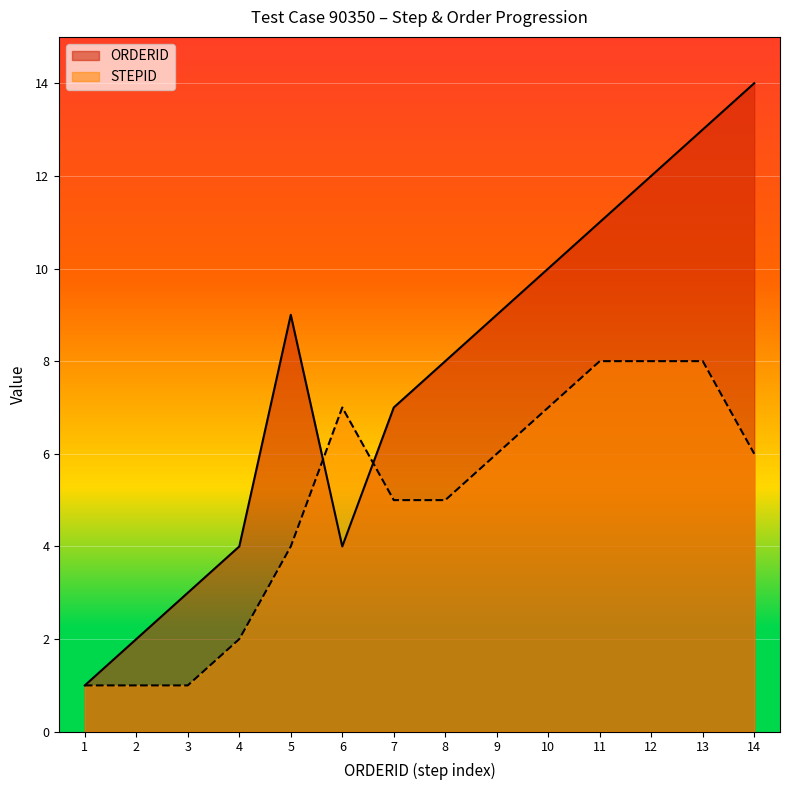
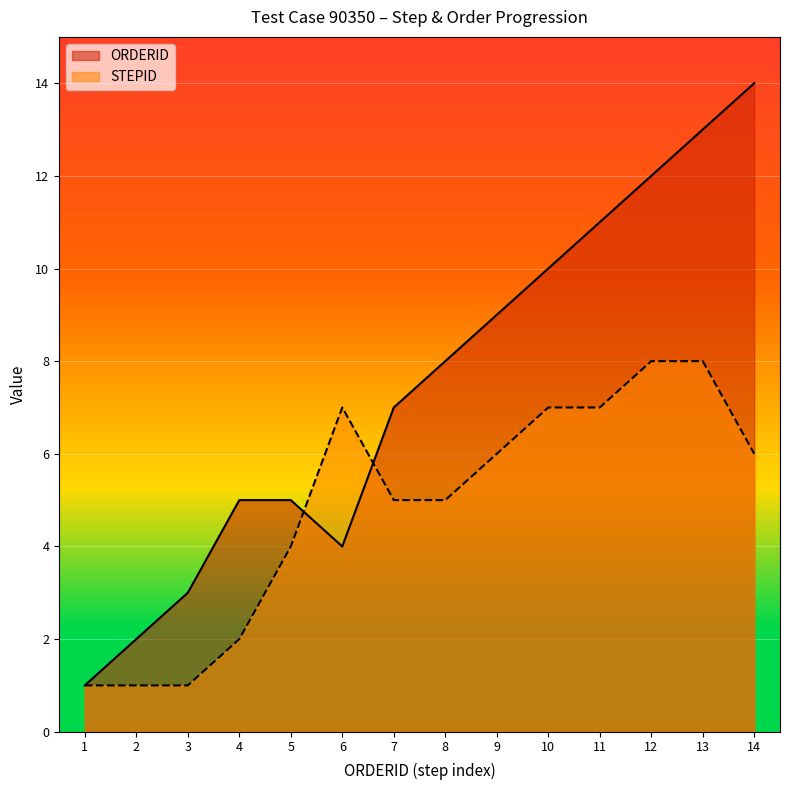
  {
    "ORDERID": {
      "2": 2,
      "3": 3,
-     "4": 4,
-     "5": 9,
+     "4": 5,
+     "5": 5,
      "6": 4,
      "7": 7,
      "8": 8,
      "9": 9,
      "10": 10,
      "11": 11,
      "12": 12,
      "13": 13,
      "14": 14
    },
    "STEPID": {
      "2": 1,
      "3": 1,
      "4": 2,
      "5": 4,
      "6": 7,
      "7": 5,
      "8": 5,
      "9": 6,
      "10": 7,
-     "11": 8,
+     "11": 7,
      "12": 8,
      "13": 8,
      "14": 6
    }
  }
